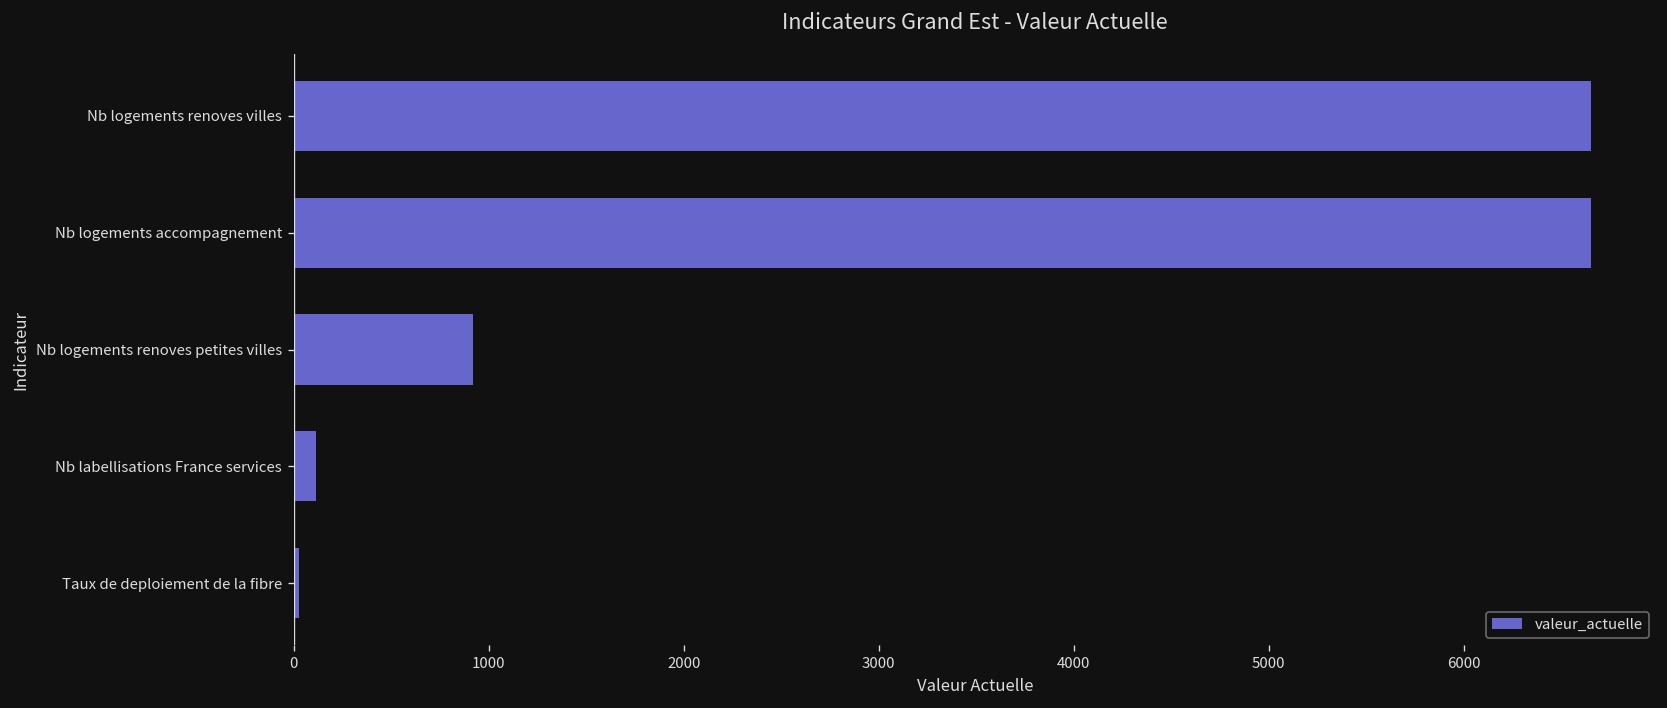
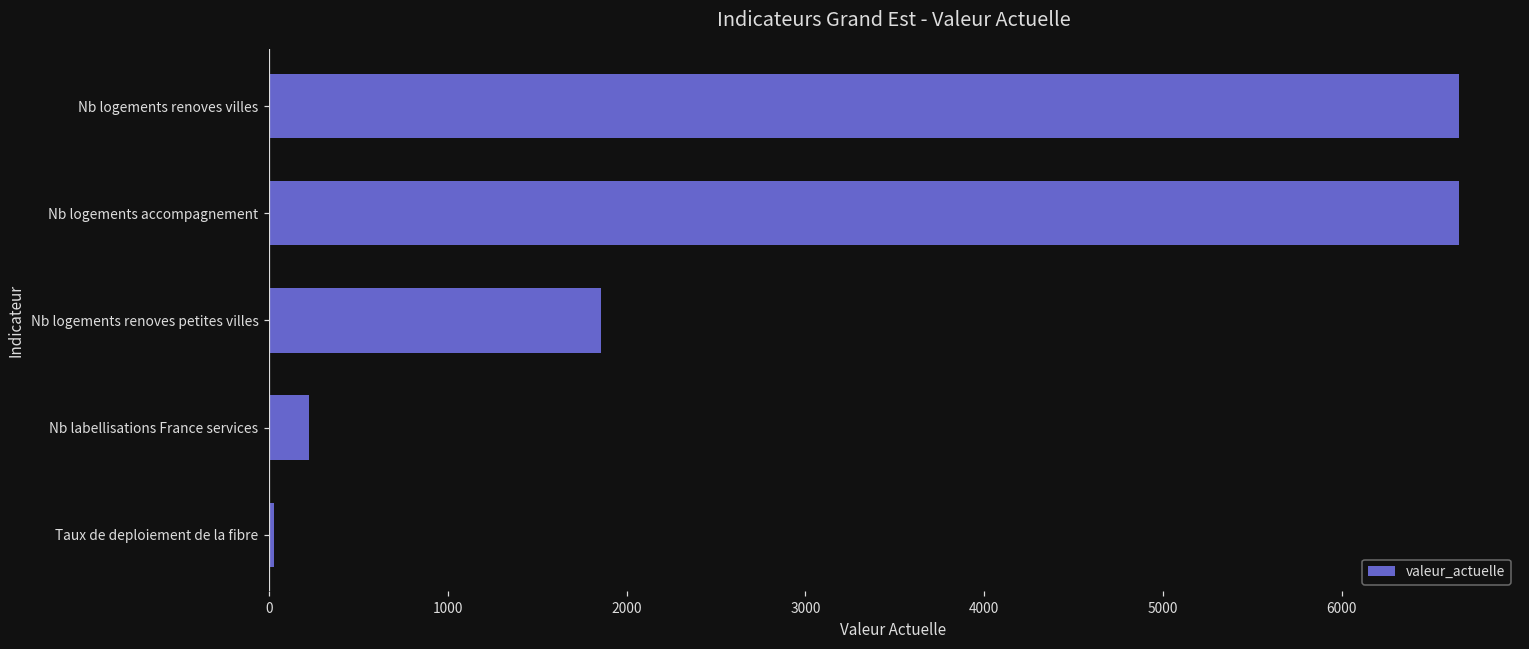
  {
    "Nb logements renoves villes": 6650,
    "Nb logements accompagnement": 6650,
-   "Nb logements renoves petites villes": 920,
-   "Nb labellisations France services": 120,
+   "Nb logements renoves petites villes": 1860,
+   "Nb labellisations France services": 220,
    "Taux de deploiement de la fibre": 30
  }
